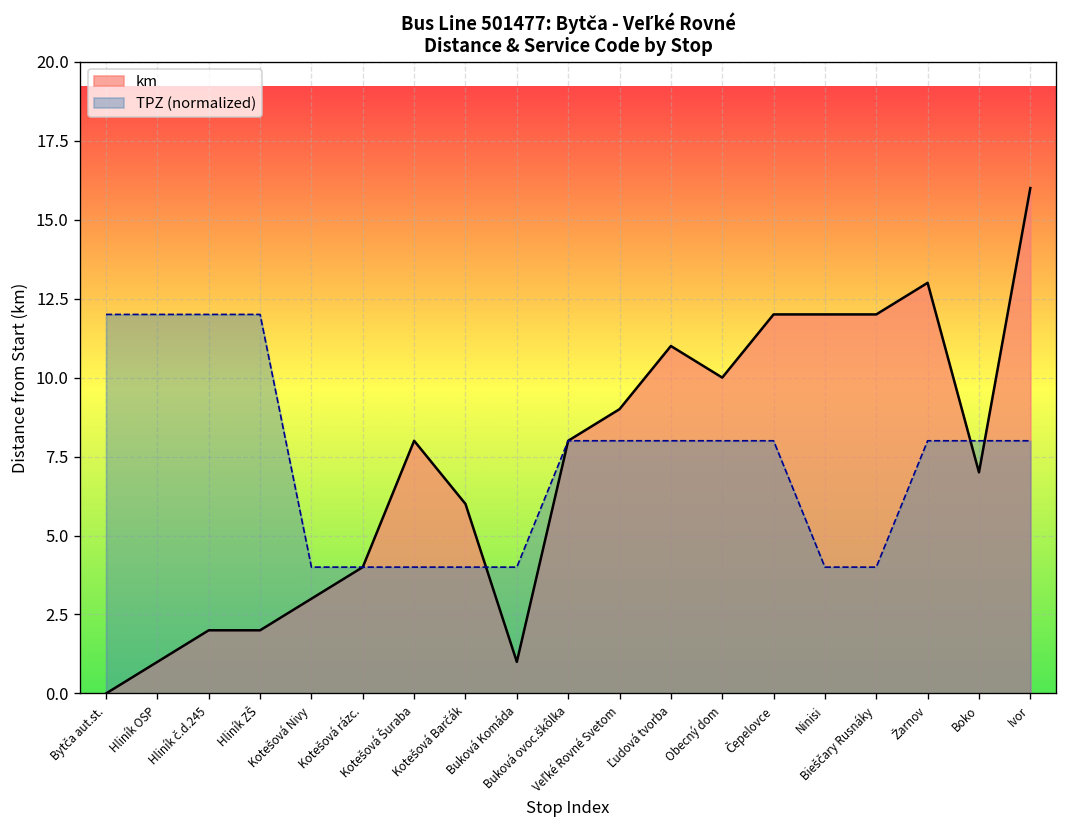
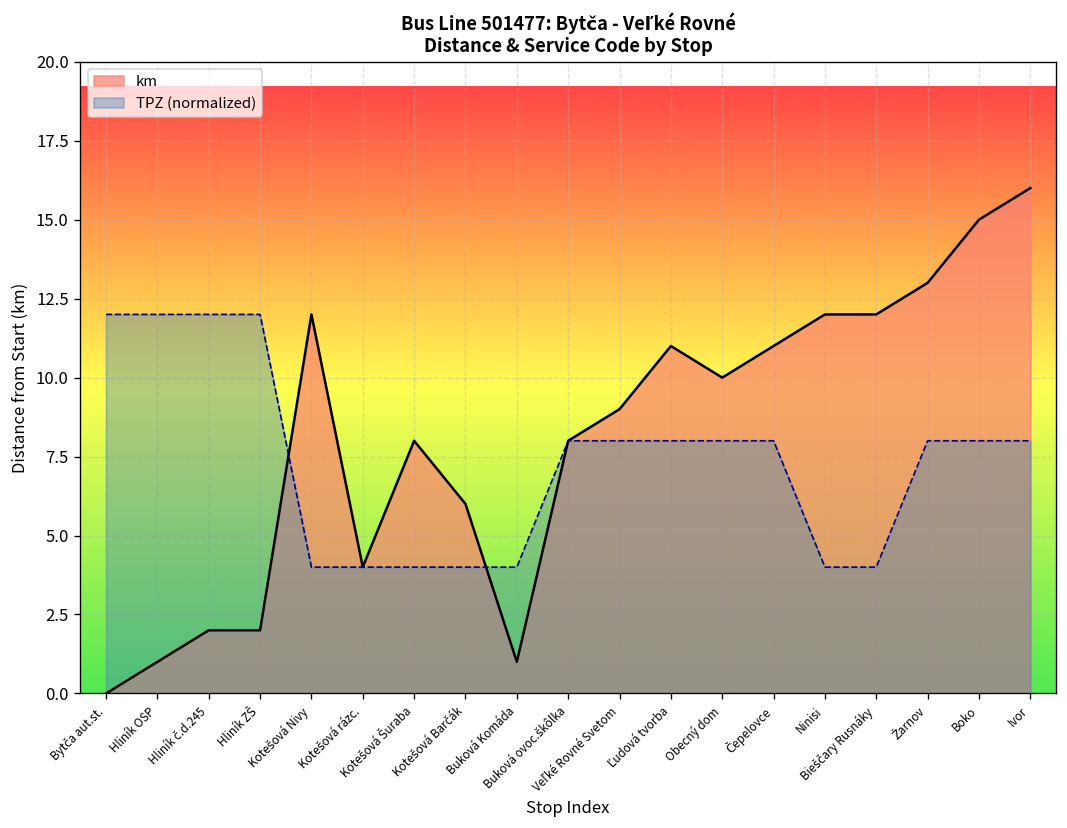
  {
    "km": {
      "Bytča aut.st.": 0,
      "Hliník OSP": 1,
      "Hliník č.d.245": 2,
      "Hliník ZŠ": 2,
-     "Kotešová Nivy": 3,
+     "Kotešová Nivy": 12,
      "Kotešová Šuraba": 8,
      "Kotešová Barčák": 6,
      "Buková Komáda": 1,
      "Veľké Rovné Svetom": 9,
      "Ľudová tvorba": 11,
      "Obecný dom": 10,
-     "Čepelovce": 12,
+     "Čepelovce": 11,
      "Ninisi": 12,
      "Bieščary Rusnáky": 12,
      "Žarnov": 13,
-     "Boko": 7,
+     "Boko": 15,
      "Ivor": 16
    },
    "TPZ (normalized)": {
      "Bytča aut.st.": 12,
      "Hliník OSP": 12,
      "Hliník č.d.245": 12,
      "Hliník ZŠ": 12,
      "Kotešová Nivy": 4,
      "Kotešová Šuraba": 4,
      "Kotešová Barčák": 4,
      "Buková Komáda": 4,
      "Veľké Rovné Svetom": 8,
      "Ľudová tvorba": 8,
      "Obecný dom": 8,
      "Čepelovce": 8,
      "Ninisi": 4,
      "Bieščary Rusnáky": 4,
      "Žarnov": 8,
      "Boko": 8,
      "Ivor": 8
    }
  }
